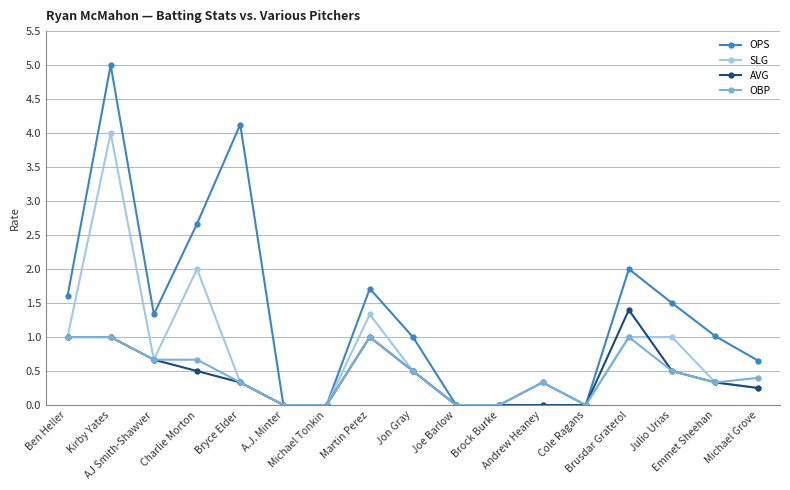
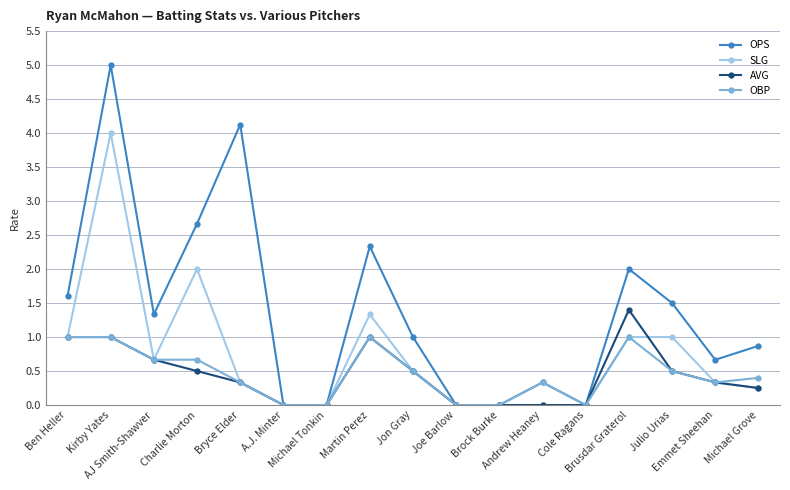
  {
    "OPS": {
      "Ben Heller": 1.6,
      "Kirby Yates": 5.0,
      "AJ Smith-Shawver": 1.3,
      "Charlie Morton": 2.7,
      "Bryce Elder": 4.1,
-     "Martin Perez": 1.7,
+     "Martin Perez": 2.3,
      "Jon Gray": 1.0,
      "Brusdar Graterol": 2.0,
      "Julio Urias": 1.5,
-     "Emmet Sheehan": 1.0,
-     "Michael Grove": 0.7
+     "Emmet Sheehan": 0.7,
+     "Michael Grove": 0.9
    },
    "AVG": {
      "Charlie Morton": 0.5,
      "Brusdar Graterol": 1.4
    }
  }
